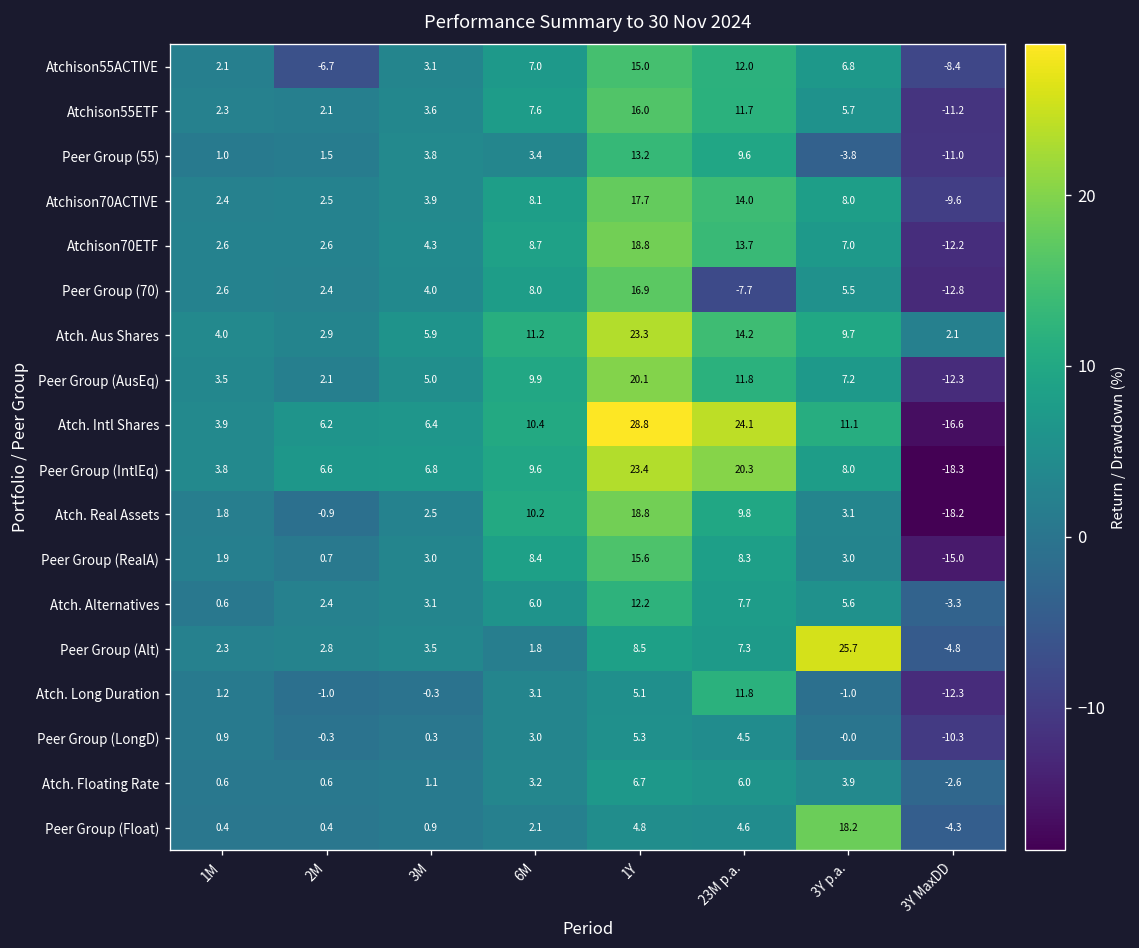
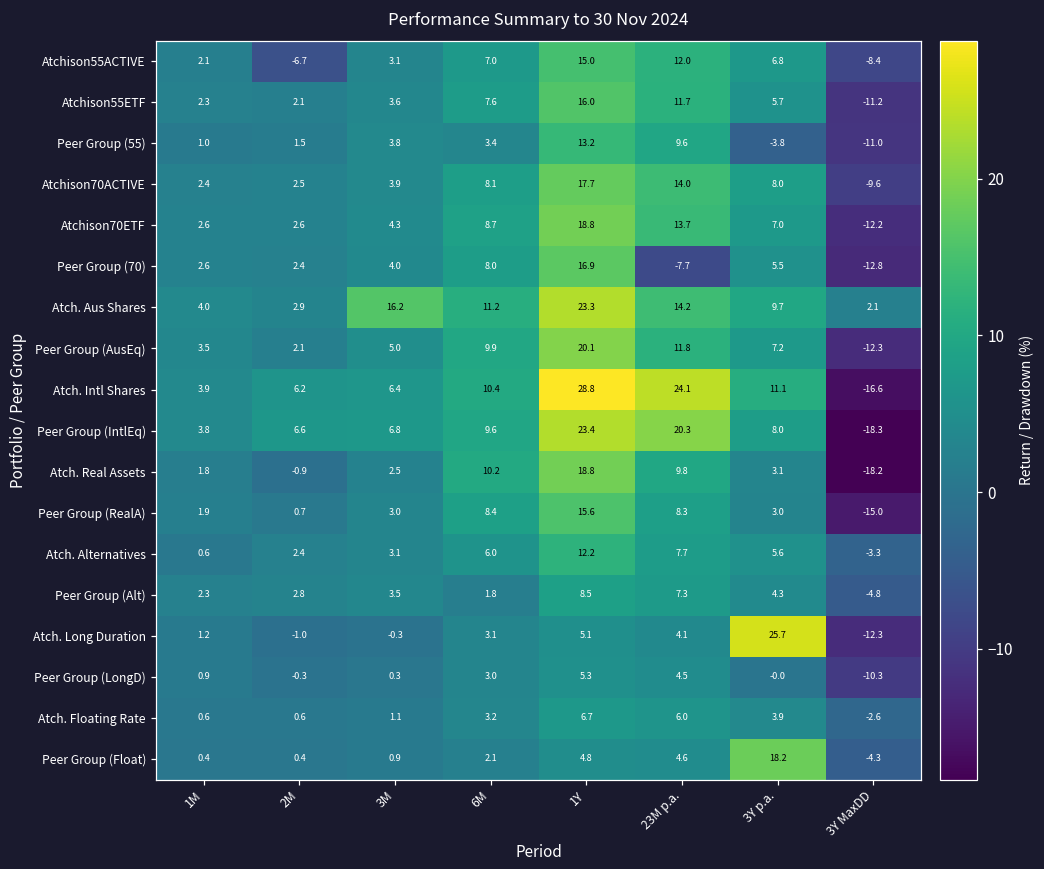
  {
    "Atchison55ACTIVE": {
      "1M": 2.1,
      "2M": -6.7,
      "3M": 3.1,
      "6M": 7.0,
      "1Y": 15.0,
      "23M p.a.": 12.0,
      "3Y p.a.": 6.8,
      "3Y MaxDD": -8.4
    },
    "Atchison55ETF": {
      "1M": 2.3,
      "2M": 2.1,
      "3M": 3.6,
      "6M": 7.6,
      "1Y": 16.0,
      "23M p.a.": 11.7,
      "3Y p.a.": 5.7,
      "3Y MaxDD": -11.2
    },
    "Peer Group (55)": {
      "1M": 1.0,
      "2M": 1.5,
      "3M": 3.8,
      "6M": 3.4,
      "1Y": 13.2,
      "23M p.a.": 9.6,
      "3Y p.a.": -3.8,
      "3Y MaxDD": -11.0
    },
    "Atchison70ACTIVE": {
      "1M": 2.4,
      "2M": 2.5,
      "3M": 3.9,
      "6M": 8.1,
      "1Y": 17.7,
      "23M p.a.": 14.0,
      "3Y p.a.": 8.0,
      "3Y MaxDD": -9.6
    },
    "Atchison70ETF": {
      "1M": 2.6,
      "2M": 2.6,
      "3M": 4.3,
      "6M": 8.7,
      "1Y": 18.8,
      "23M p.a.": 13.7,
      "3Y p.a.": 7.0,
      "3Y MaxDD": -12.2
    },
    "Peer Group (70)": {
      "1M": 2.6,
      "2M": 2.4,
      "3M": 4.0,
      "6M": 8.0,
      "1Y": 16.9,
      "23M p.a.": -7.7,
      "3Y p.a.": 5.5,
      "3Y MaxDD": -12.8
    },
    "Atch. Aus Shares": {
      "1M": 4.0,
      "2M": 2.9,
-     "3M": 5.9,
+     "3M": 16.2,
      "6M": 11.2,
      "1Y": 23.3,
      "23M p.a.": 14.2,
      "3Y p.a.": 9.7,
      "3Y MaxDD": 2.1
    },
    "Peer Group (AusEq)": {
      "1M": 3.5,
      "2M": 2.1,
      "3M": 5.0,
      "6M": 9.9,
      "1Y": 20.1,
      "23M p.a.": 11.8,
      "3Y p.a.": 7.2,
      "3Y MaxDD": -12.3
    },
    "Atch. Intl Shares": {
      "1M": 3.9,
      "2M": 6.2,
      "3M": 6.4,
      "6M": 10.4,
      "1Y": 28.8,
      "23M p.a.": 24.1,
      "3Y p.a.": 11.1,
      "3Y MaxDD": -16.6
    },
    "Peer Group (IntlEq)": {
      "1M": 3.8,
      "2M": 6.6,
      "3M": 6.8,
      "6M": 9.6,
      "1Y": 23.4,
      "23M p.a.": 20.3,
      "3Y p.a.": 8.0,
      "3Y MaxDD": -18.3
    },
    "Atch. Real Assets": {
      "1M": 1.8,
      "2M": -0.9,
      "3M": 2.5,
      "6M": 10.2,
      "1Y": 18.8,
      "23M p.a.": 9.8,
      "3Y p.a.": 3.1,
      "3Y MaxDD": -18.2
    },
    "Peer Group (RealA)": {
      "1M": 1.9,
      "2M": 0.7,
      "3M": 3.0,
      "6M": 8.4,
      "1Y": 15.6,
      "23M p.a.": 8.3,
      "3Y p.a.": 3.0,
      "3Y MaxDD": -15.0
    },
    "Atch. Alternatives": {
      "1M": 0.6,
      "2M": 2.4,
      "3M": 3.1,
      "6M": 6.0,
      "1Y": 12.2,
      "23M p.a.": 7.7,
      "3Y p.a.": 5.6,
      "3Y MaxDD": -3.3
    },
    "Peer Group (Alt)": {
      "1M": 2.3,
      "2M": 2.8,
      "3M": 3.5,
      "6M": 1.8,
      "1Y": 8.5,
      "23M p.a.": 7.3,
-     "3Y p.a.": 25.7,
+     "3Y p.a.": 4.3,
      "3Y MaxDD": -4.8
    },
    "Atch. Long Duration": {
      "1M": 1.2,
      "2M": -1.0,
      "3M": -0.3,
      "6M": 3.1,
      "1Y": 5.1,
-     "23M p.a.": 11.8,
-     "3Y p.a.": -1.0,
+     "23M p.a.": 4.1,
+     "3Y p.a.": 25.7,
      "3Y MaxDD": -12.3
    },
    "Peer Group (LongD)": {
      "1M": 0.9,
      "2M": -0.3,
      "3M": 0.3,
      "6M": 3.0,
      "1Y": 5.3,
      "23M p.a.": 4.5,
      "3Y p.a.": -0.0,
      "3Y MaxDD": -10.3
    },
    "Atch. Floating Rate": {
      "1M": 0.6,
      "2M": 0.6,
      "3M": 1.1,
      "6M": 3.2,
      "1Y": 6.7,
      "23M p.a.": 6.0,
      "3Y p.a.": 3.9,
      "3Y MaxDD": -2.6
    },
    "Peer Group (Float)": {
      "1M": 0.4,
      "2M": 0.4,
      "3M": 0.9,
      "6M": 2.1,
      "1Y": 4.8,
      "23M p.a.": 4.6,
      "3Y p.a.": 18.2,
      "3Y MaxDD": -4.3
    }
  }
